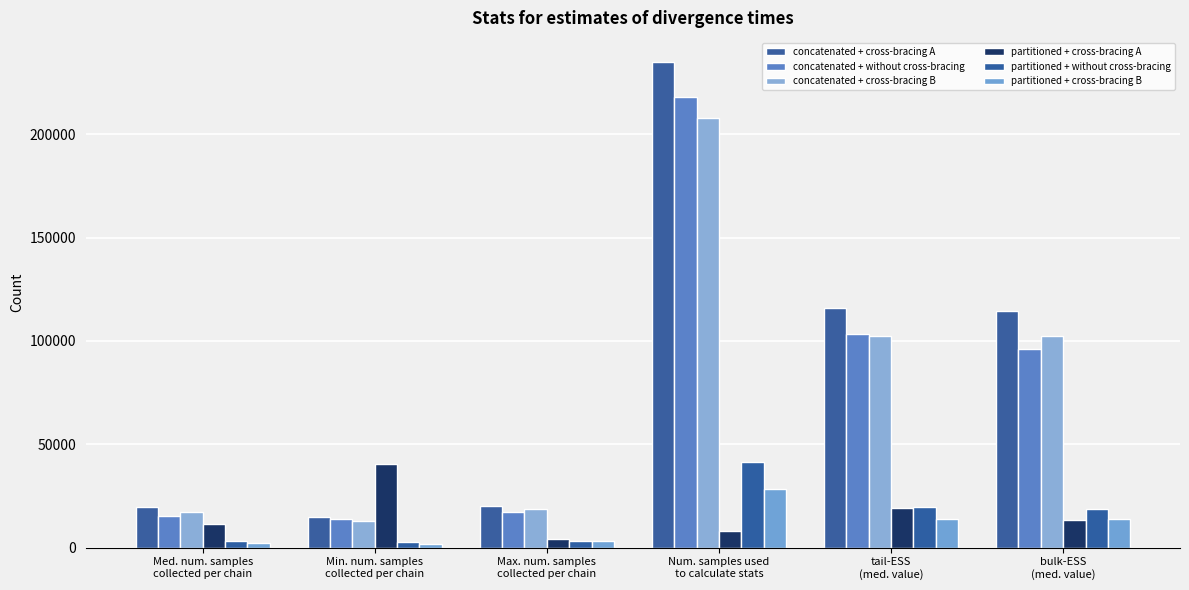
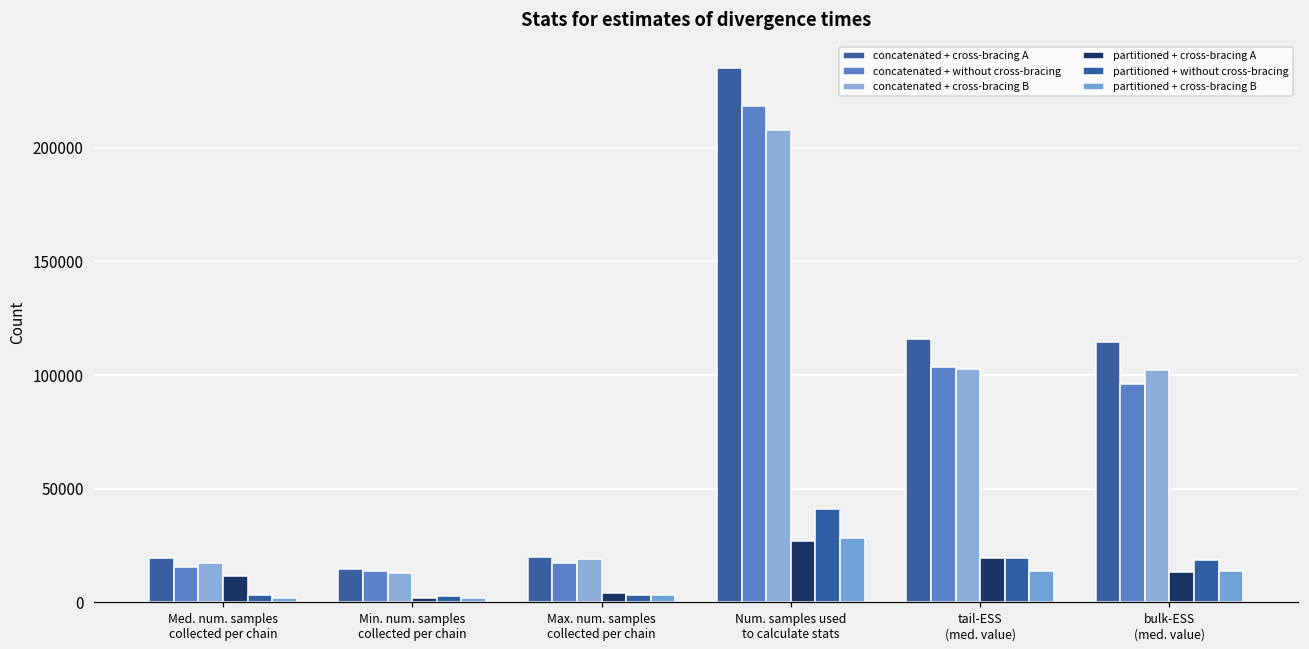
  {
    "partitioned + cross-bracing A": {
      "Med. num. samples collected per chain": 12000,
-     "Min. num. samples collected per chain": 40000,
+     "Min. num. samples collected per chain": 2000,
      "Max. num. samples collected per chain": 4000,
-     "Num. samples used to calculate stats": 8000,
+     "Num. samples used to calculate stats": 27000,
      "tail-ESS (med. value)": 19000,
      "bulk-ESS (med. value)": 13000
    }
  }
